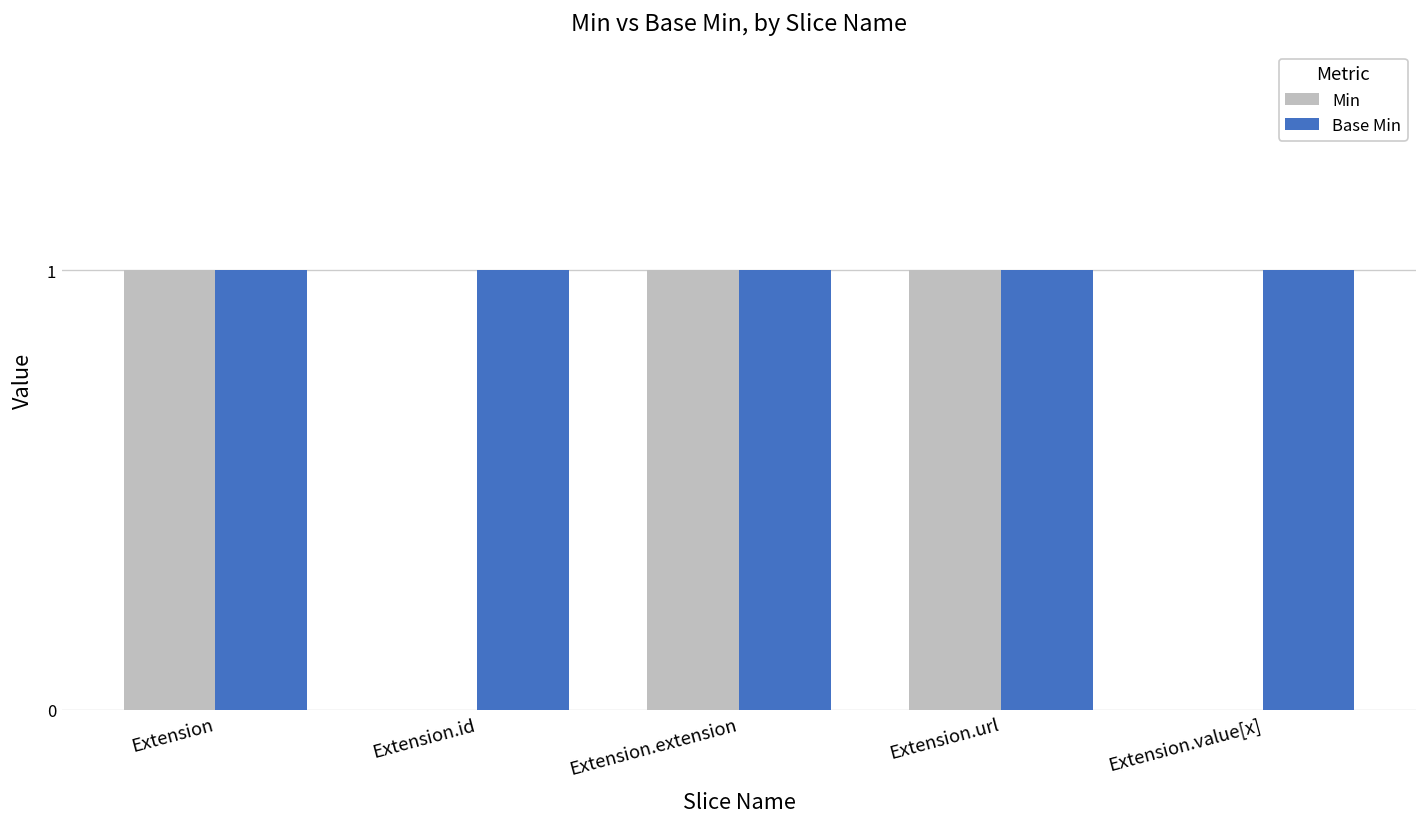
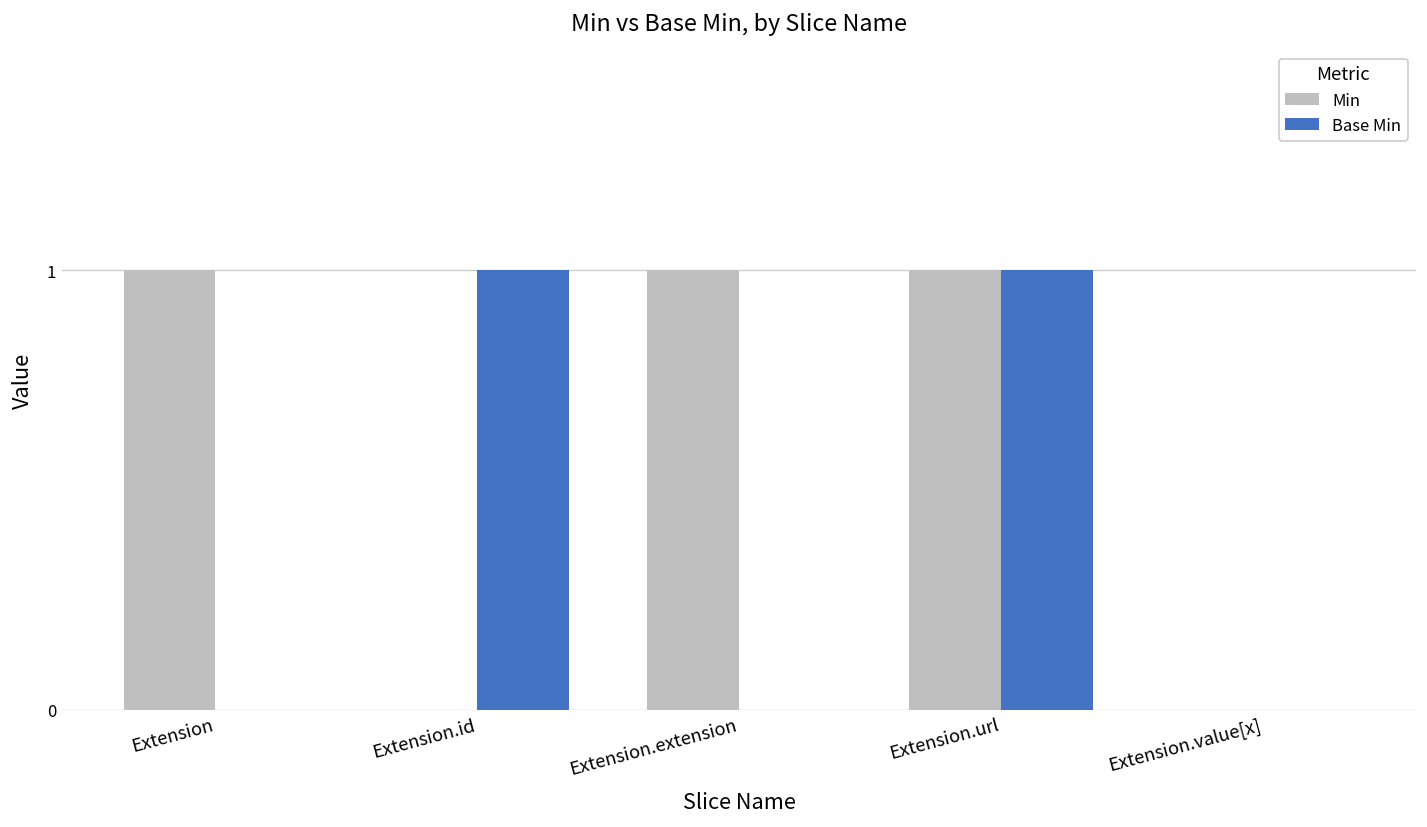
  {
    "Min": {
      "Extension": 1,
      "Extension.id": 0,
      "Extension.extension": 1,
      "Extension.url": 1,
      "Extension.value[x]": 0
    },
    "Base Min": {
-     "Extension": 1,
+     "Extension": 0,
      "Extension.id": 1,
-     "Extension.extension": 1,
+     "Extension.extension": 0,
      "Extension.url": 1,
-     "Extension.value[x]": 1
+     "Extension.value[x]": 0
    }
  }
